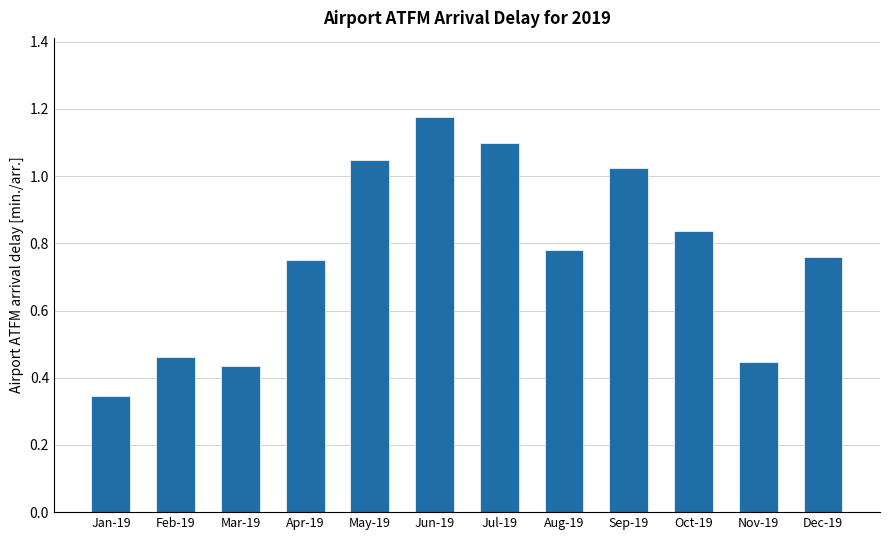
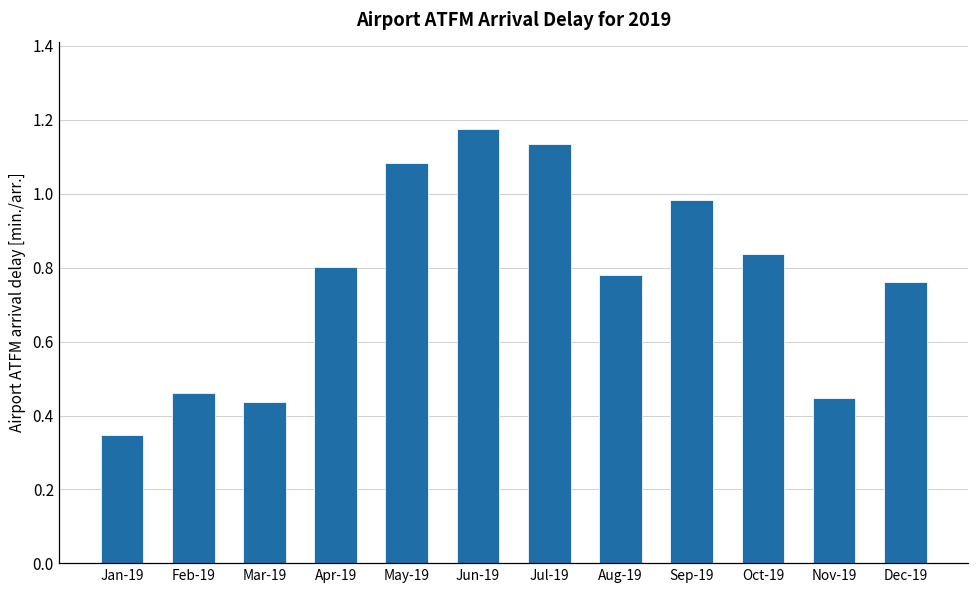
  {
    "Jan-19": 0.35,
    "Feb-19": 0.46,
    "Mar-19": 0.44,
-   "Apr-19": 0.75,
-   "May-19": 1.05,
+   "Apr-19": 0.80,
+   "May-19": 1.08,
    "Jun-19": 1.18,
-   "Jul-19": 1.10,
+   "Jul-19": 1.14,
    "Aug-19": 0.78,
-   "Sep-19": 1.03,
+   "Sep-19": 0.98,
    "Oct-19": 0.84,
    "Nov-19": 0.45,
    "Dec-19": 0.76
  }
